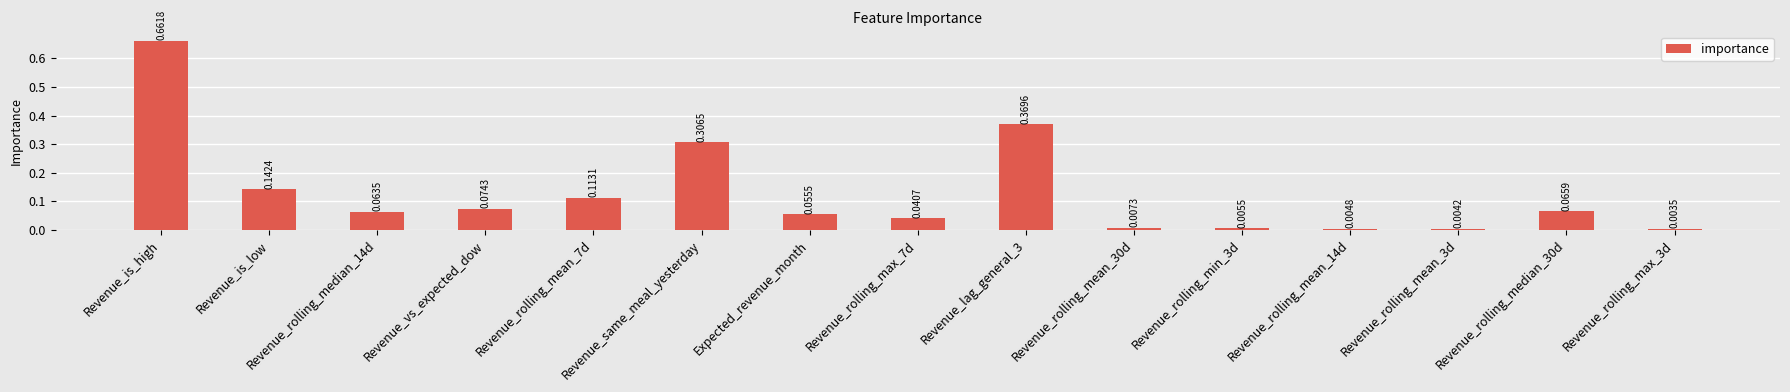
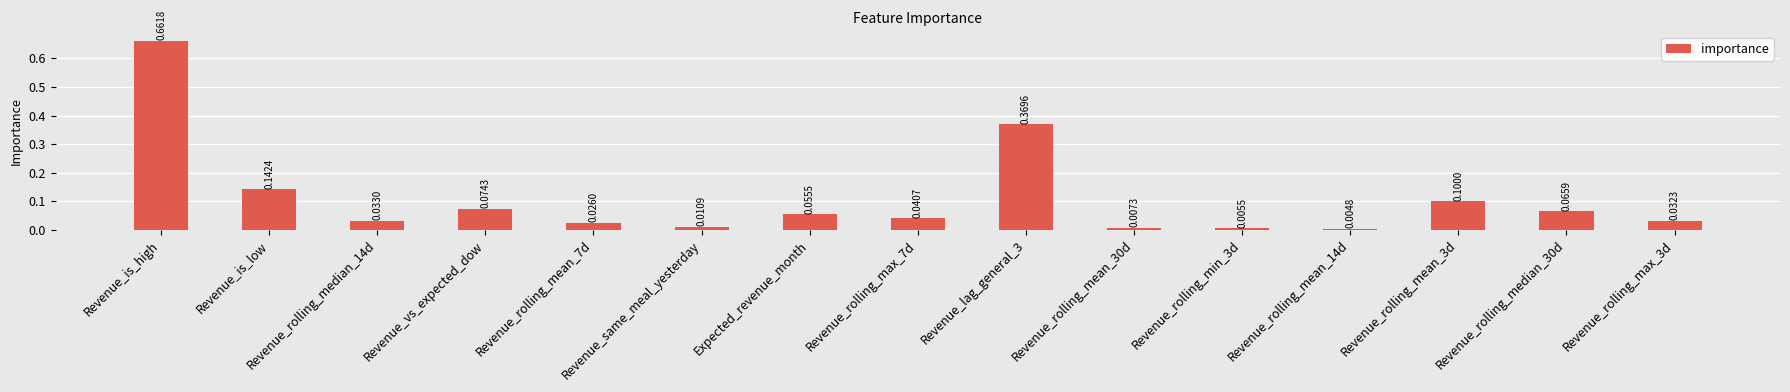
  {
    "Revenue_is_high": 0.6618,
    "Revenue_is_low": 0.1424,
-   "Revenue_rolling_median_14d": 0.0635,
+   "Revenue_rolling_median_14d": 0.0330,
    "Revenue_vs_expected_dow": 0.0743,
-   "Revenue_rolling_mean_7d": 0.1131,
-   "Revenue_same_meal_yesterday": 0.3065,
+   "Revenue_rolling_mean_7d": 0.0260,
+   "Revenue_same_meal_yesterday": 0.0109,
    "Expected_revenue_month": 0.0555,
    "Revenue_rolling_max_7d": 0.0407,
    "Revenue_lag_general_3": 0.3696,
    "Revenue_rolling_mean_30d": 0.0073,
    "Revenue_rolling_min_3d": 0.0055,
    "Revenue_rolling_mean_14d": 0.0048,
-   "Revenue_rolling_mean_3d": 0.0042,
+   "Revenue_rolling_mean_3d": 0.1000,
    "Revenue_rolling_median_30d": 0.0659,
-   "Revenue_rolling_max_3d": 0.0035
+   "Revenue_rolling_max_3d": 0.0323
  }
